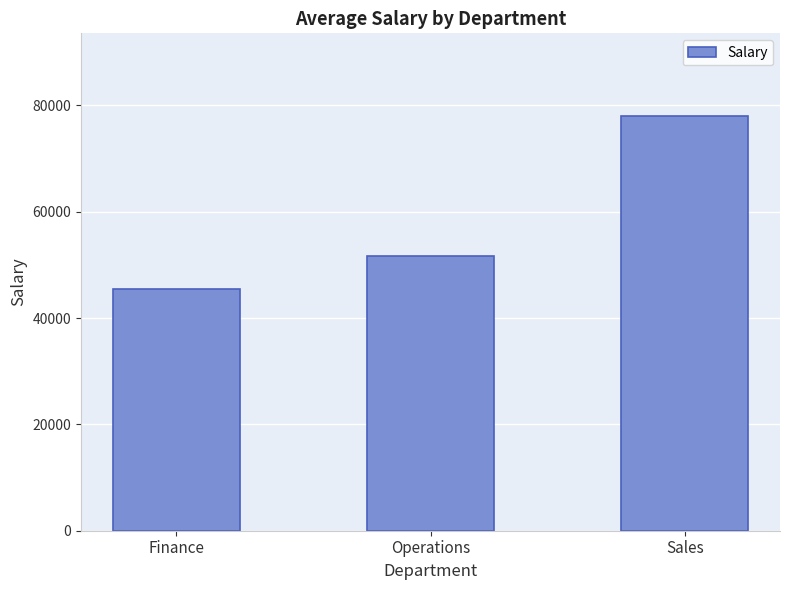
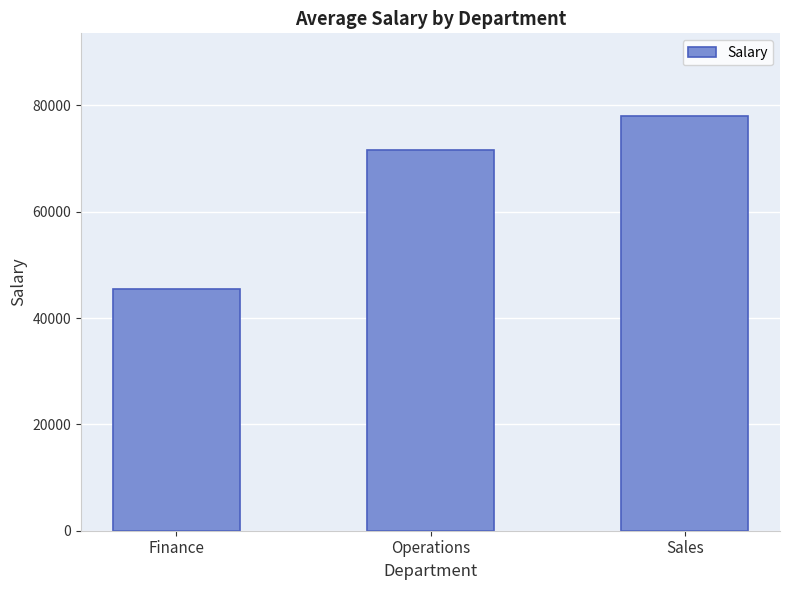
  {
    "Finance": 46000,
-   "Operations": 52000,
+   "Operations": 72000,
    "Sales": 78000
  }
